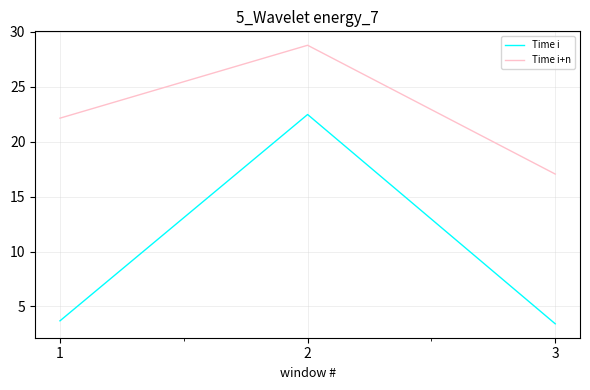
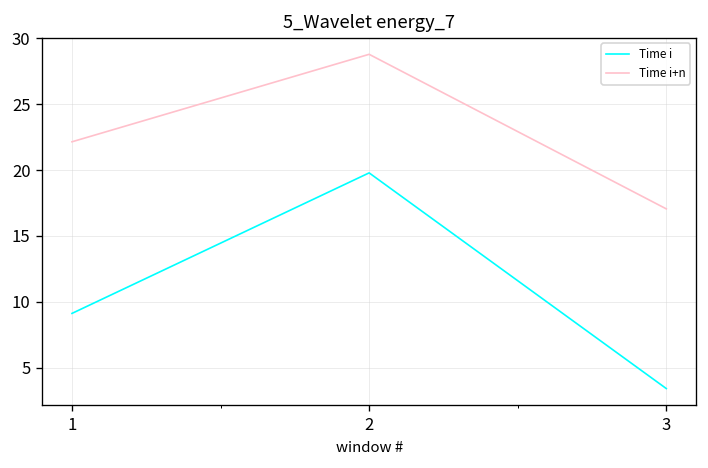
  {
    "Time i": {
-     "1": 3.7,
-     "2": 22.5,
+     "1": 9.1,
+     "2": 19.8,
      "3": 3.4
    },
    "Time i+n": {
      "1": 22.1,
      "2": 28.8,
      "3": 17.1
    }
  }
